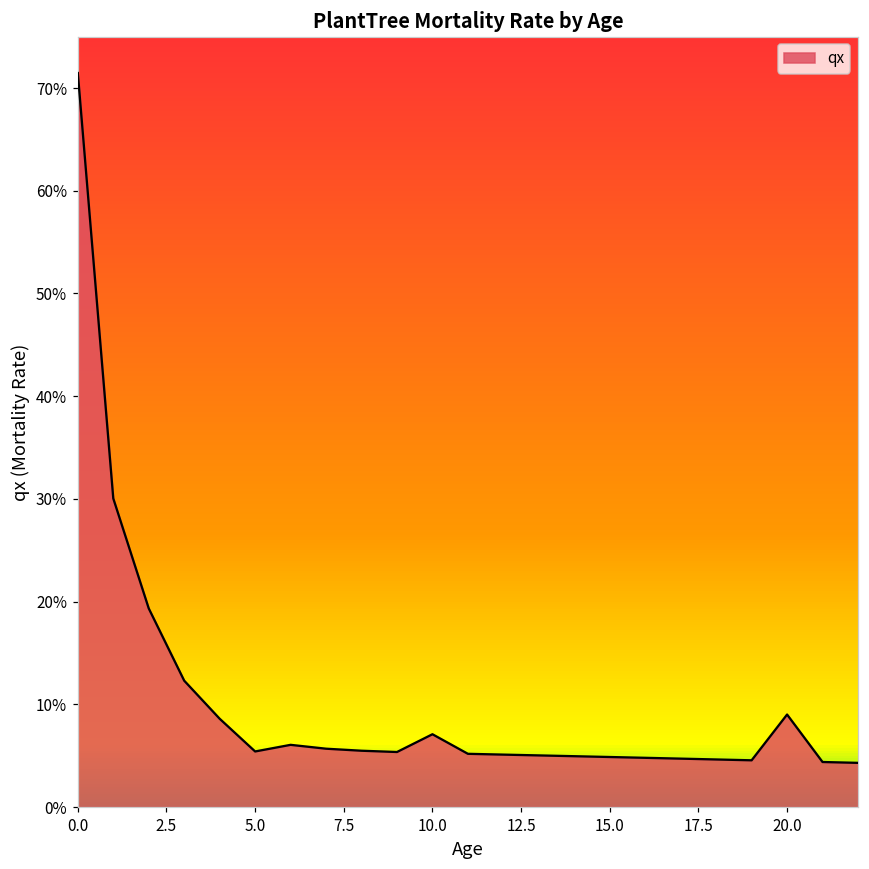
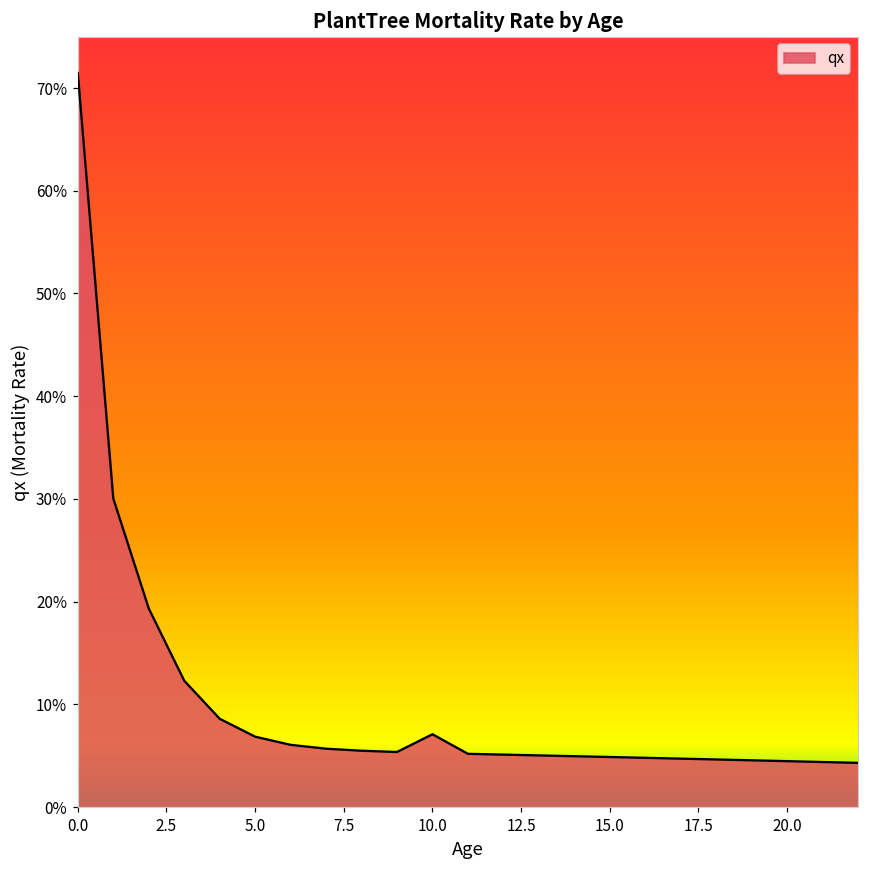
  {
    "0.0": "71%",
-   "5.0": "5%",
+   "5.0": "7%",
    "10.0": "7%",
    "15.0": "5%",
-   "20.0": "9%"
+   "20.0": "4%"
  }
